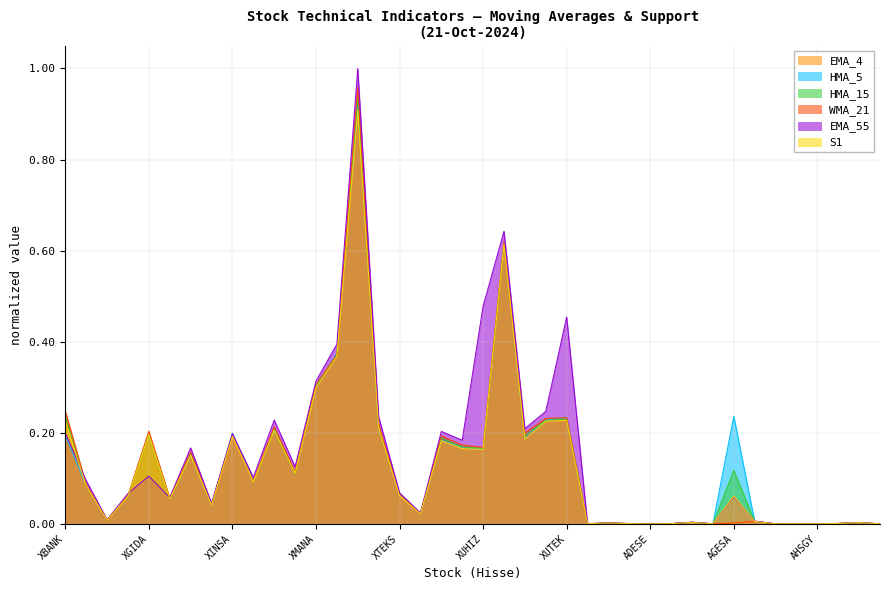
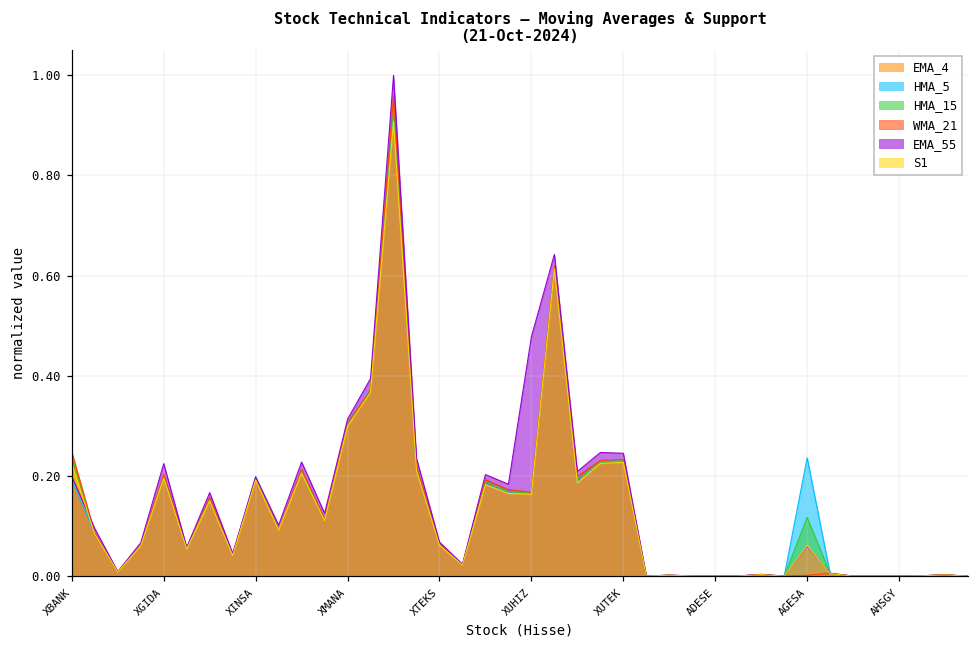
  {
    "HMA_5": {
      "AGESA": 0.24
    },
    "HMA_15": {
      "AGESA": 0.12
    },
    "EMA_55": {
-     "XGIDA": 0.10,
+     "XGIDA": 0.22,
      "XMANA": 0.31,
      "XUHIZ": 0.48,
-     "XUTEK": 0.45
+     "XUTEK": 0.25
    },
    "S1": {
      "XBANK": 0.22
    }
  }
